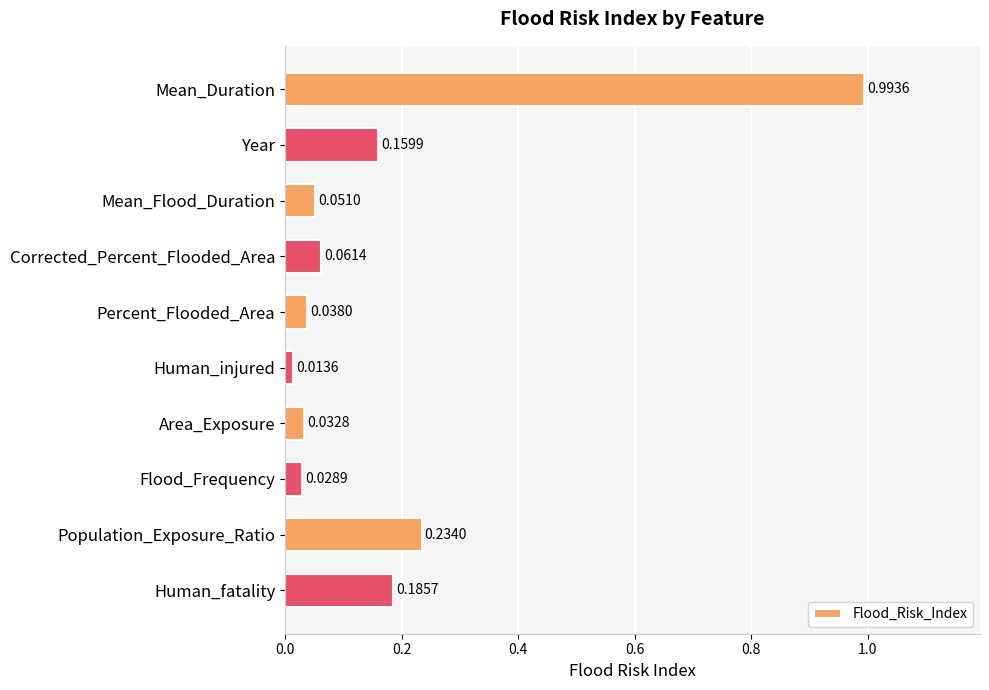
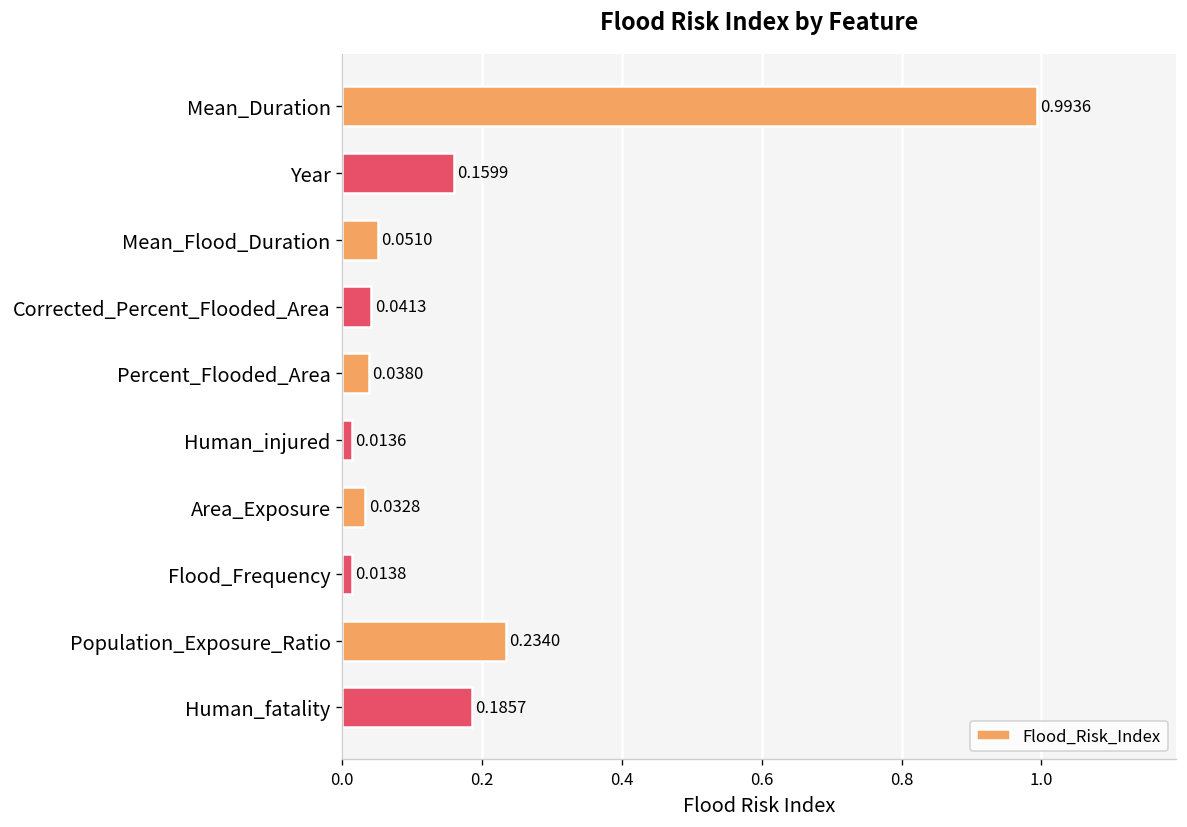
  {
    "Mean_Duration": 0.9936,
    "Year": 0.1599,
    "Mean_Flood_Duration": 0.0510,
-   "Corrected_Percent_Flooded_Area": 0.0614,
+   "Corrected_Percent_Flooded_Area": 0.0413,
    "Percent_Flooded_Area": 0.0380,
    "Human_injured": 0.0136,
    "Area_Exposure": 0.0328,
-   "Flood_Frequency": 0.0289,
+   "Flood_Frequency": 0.0138,
    "Population_Exposure_Ratio": 0.2340,
    "Human_fatality": 0.1857
  }
